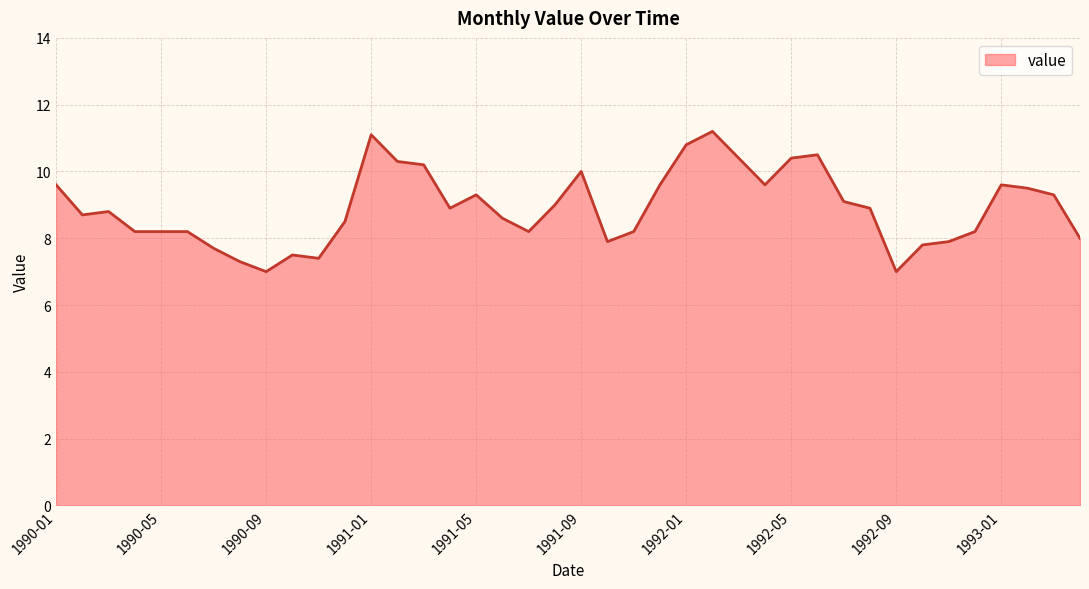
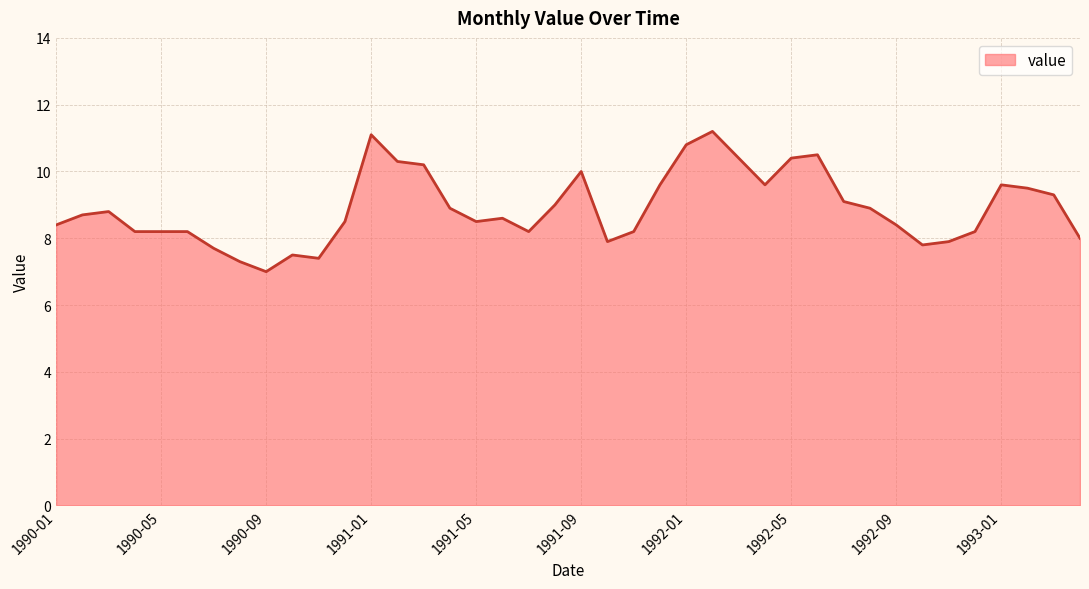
  {
-   "1990-01": 9.6,
+   "1990-01": 8.4,
    "1990-05": 8.2,
    "1990-09": 7.0,
    "1991-01": 11.1,
-   "1991-05": 9.3,
+   "1991-05": 8.5,
    "1991-09": 10.0,
    "1992-01": 10.8,
    "1992-05": 10.4,
-   "1992-09": 7.0,
+   "1992-09": 8.4,
    "1993-01": 9.6
  }
